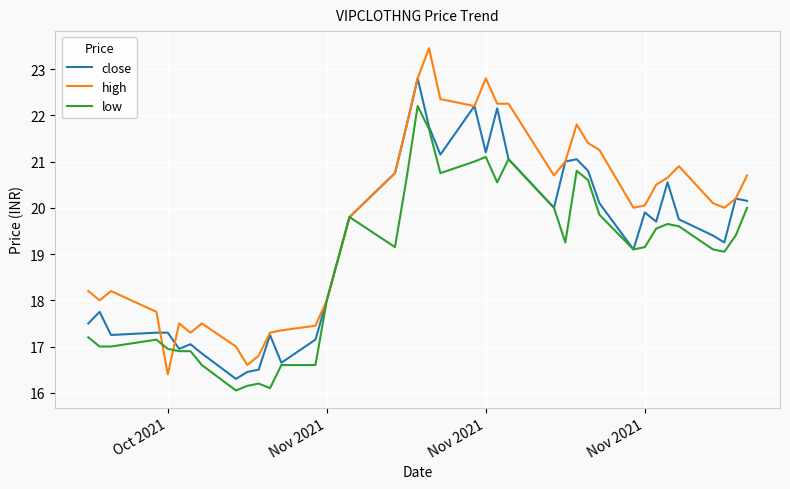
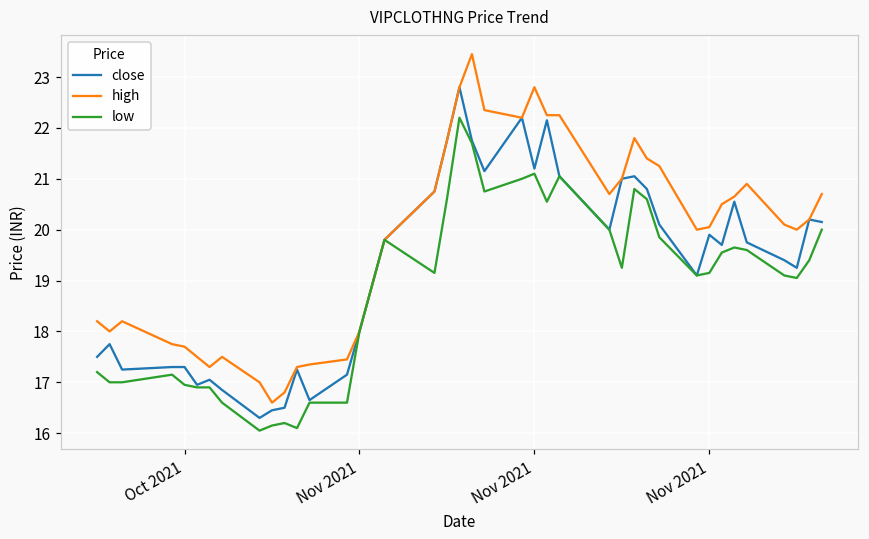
  {
    "close": {
      "Oct 2021": 17.3
    },
    "high": {
-     "Oct 2021": 16.4
+     "Oct 2021": 17.7
    },
    "low": {
      "Oct 2021": 17.0
    }
  }
